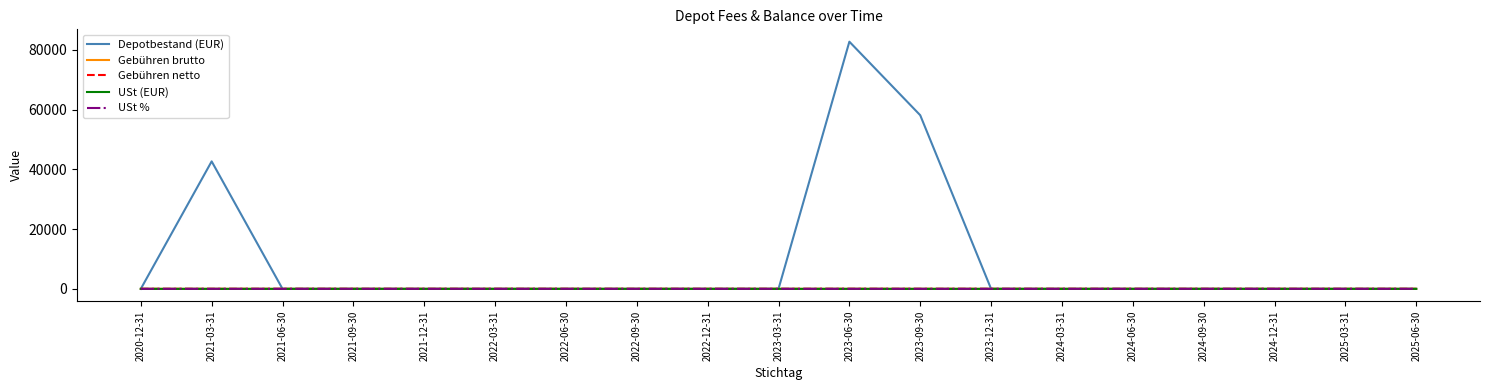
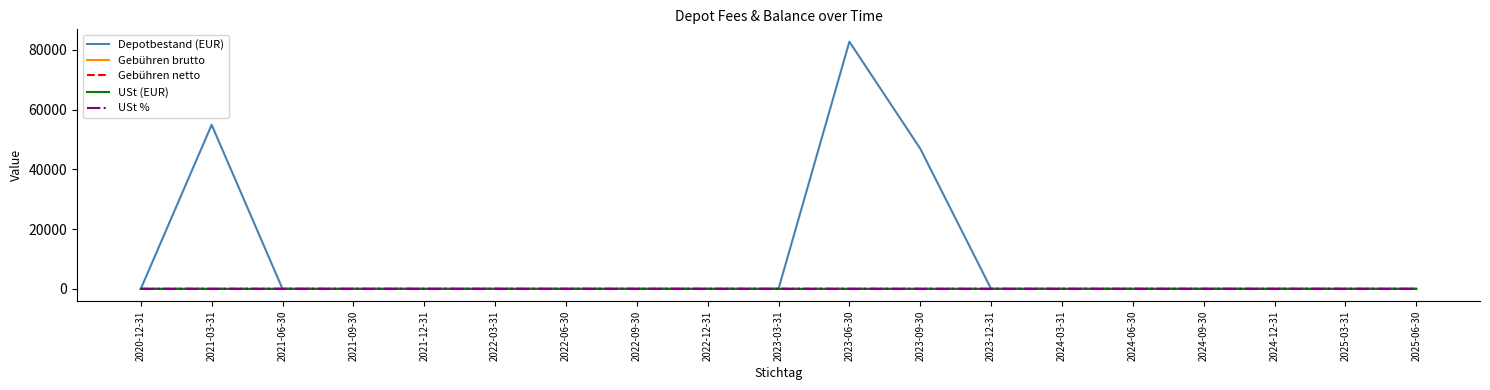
  {
    "Depotbestand (EUR)": {
-     "2021-03-31": 43000,
+     "2021-03-31": 55000,
      "2023-06-30": 83000,
-     "2023-09-30": 58000
+     "2023-09-30": 47000
    },
    "USt %": {
      "2021-03-31": 0,
      "2023-06-30": 0,
      "2023-09-30": 0
    }
  }
